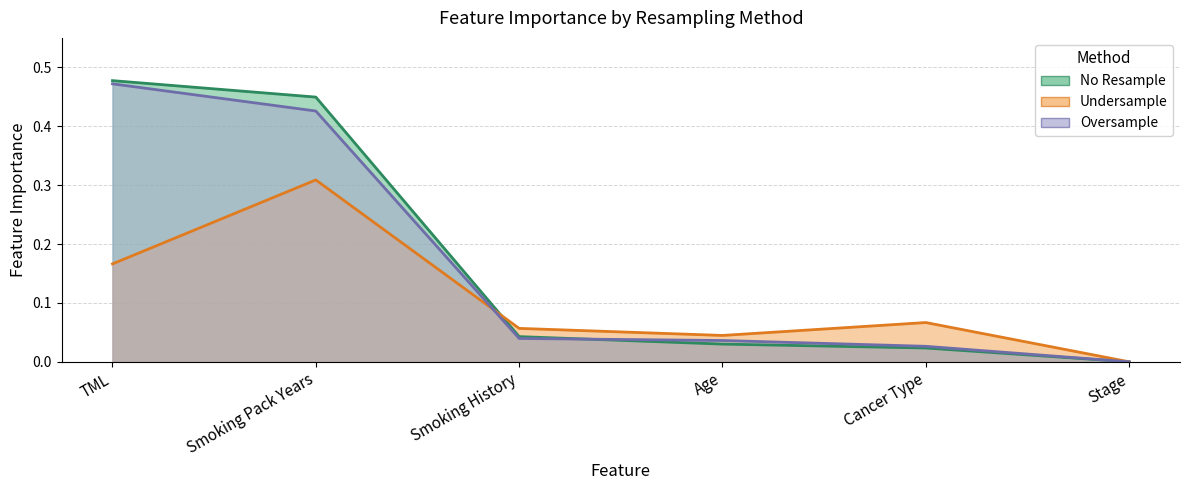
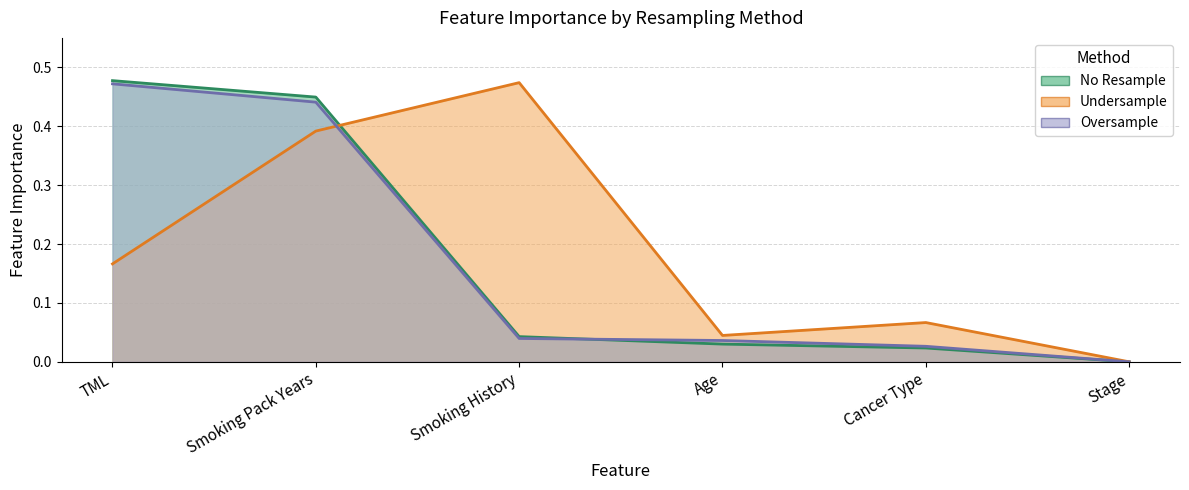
  {
    "No Resample": {
      "TML": 0.48,
      "Smoking Pack Years": 0.45,
      "Age": 0.03
    },
    "Undersample": {
      "TML": 0.17,
-     "Smoking Pack Years": 0.31,
-     "Smoking History": 0.06,
+     "Smoking Pack Years": 0.39,
+     "Smoking History": 0.47,
      "Age": 0.04,
      "Cancer Type": 0.07
    },
    "Oversample": {
      "TML": 0.47,
-     "Smoking Pack Years": 0.43,
+     "Smoking Pack Years": 0.44,
      "Age": 0.04
    }
  }
